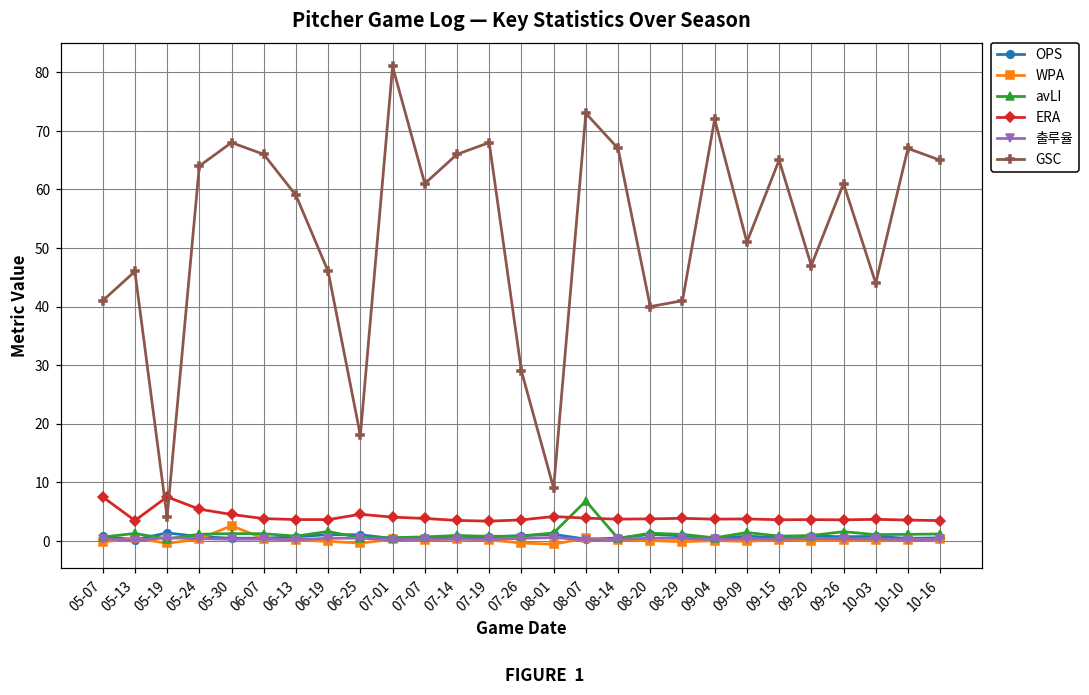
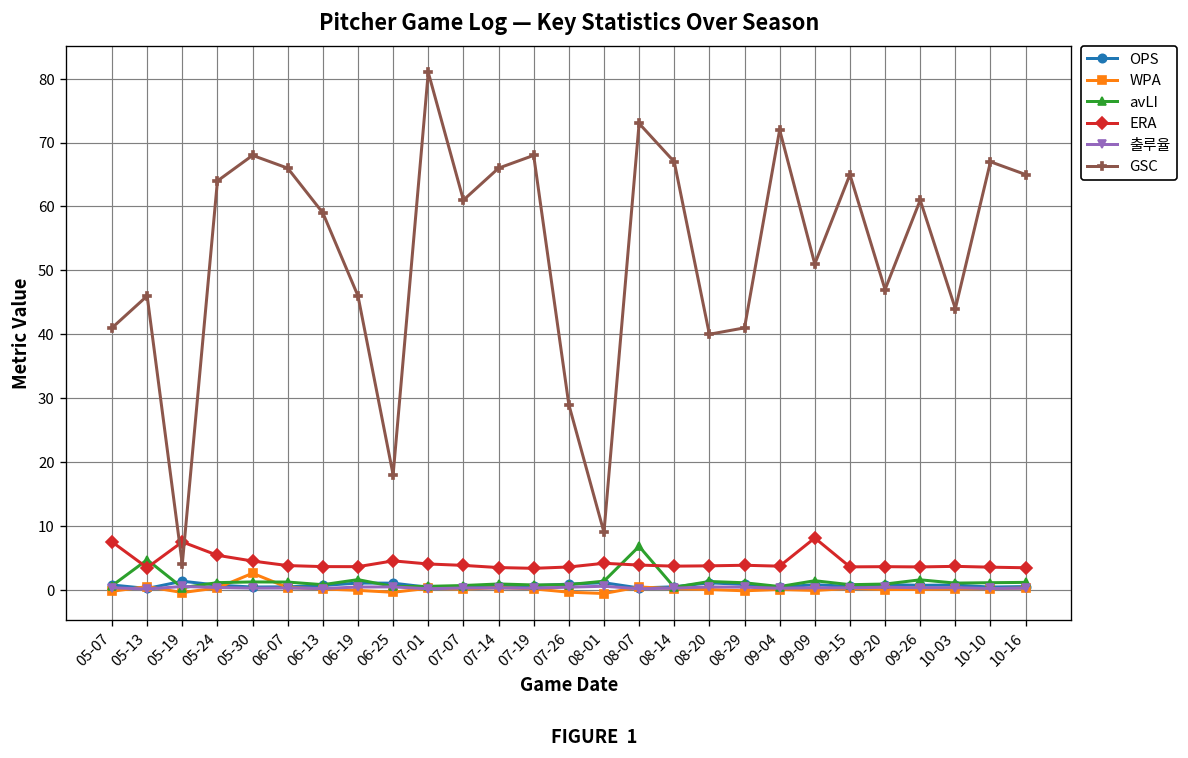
  {
    "OPS": {
      "05-19": 1,
      "06-19": 1,
      "06-25": 1
    },
    "WPA": {
      "05-07": 0,
      "05-19": 0,
      "05-30": 3,
      "06-19": 0,
      "06-25": 0,
      "07-26": 0,
      "08-01": -1,
      "08-29": 0
    },
    "avLI": {
-     "05-13": 1,
+     "05-13": 5,
      "05-30": 1,
      "06-07": 1,
      "06-19": 2,
      "08-07": 7,
      "09-09": 1,
      "09-26": 2,
      "10-10": 1,
      "10-16": 1
    },
    "ERA": {
      "05-07": 8,
      "05-13": 3,
      "05-19": 8,
      "05-24": 5,
      "05-30": 5,
      "06-07": 4,
      "06-13": 4,
      "06-19": 4,
      "06-25": 5,
      "07-01": 4,
      "07-07": 4,
      "07-14": 3,
      "07-19": 3,
      "07-26": 4,
      "08-01": 4,
      "08-07": 4,
      "08-14": 4,
      "08-20": 4,
      "08-29": 4,
      "09-04": 4,
-     "09-09": 4,
+     "09-09": 8,
      "09-15": 4,
      "09-20": 4,
      "09-26": 4,
      "10-03": 4,
      "10-10": 4,
      "10-16": 3
    },
    "출루율": {
      "06-19": 0,
      "08-01": 1
    },
    "GSC": {
      "05-07": 41,
      "05-13": 46,
      "05-19": 4,
      "05-24": 64,
      "05-30": 68,
      "06-07": 66,
      "06-13": 59,
      "06-19": 46,
      "06-25": 18,
      "07-01": 81,
      "07-07": 61,
      "07-14": 66,
      "07-19": 68,
      "07-26": 29,
      "08-01": 9,
      "08-07": 73,
      "08-14": 67,
      "08-20": 40,
      "08-29": 41,
      "09-04": 72,
      "09-09": 51,
      "09-15": 65,
      "09-20": 47,
      "09-26": 61,
      "10-03": 44,
      "10-10": 67,
      "10-16": 65
    }
  }
